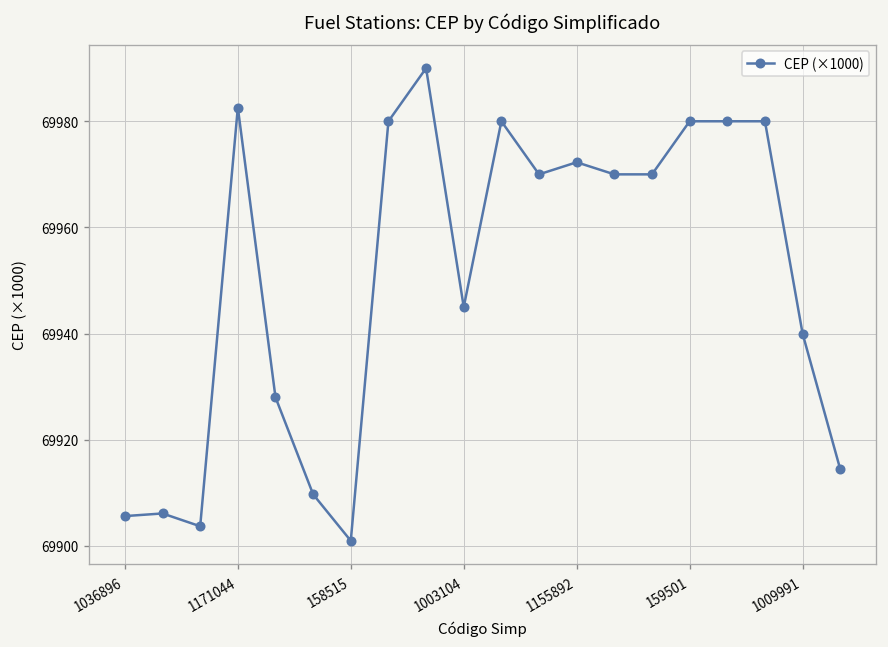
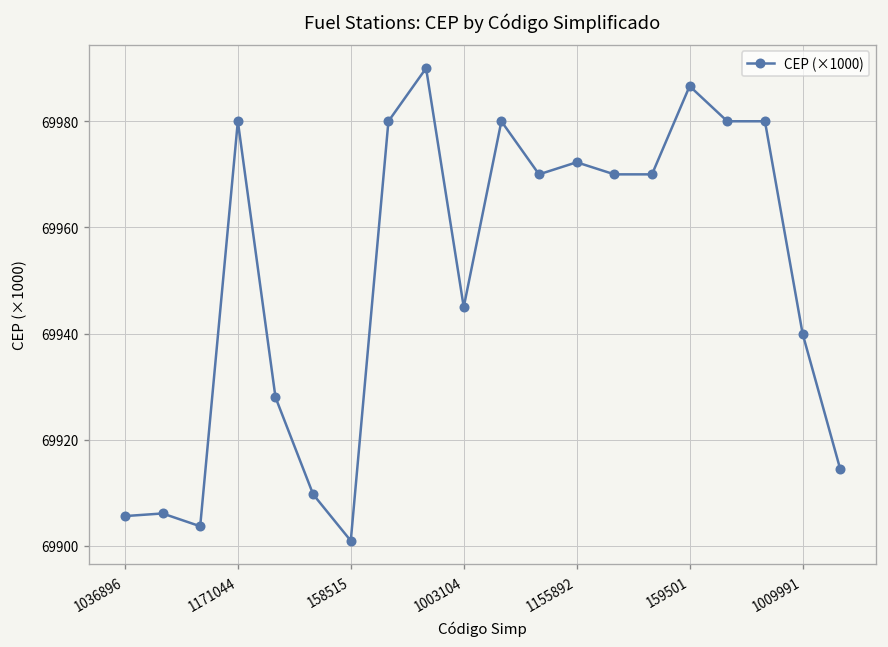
  {
    "1036896": 69906,
-   "1171044": 69983,
+   "1171044": 69980,
    "158515": 69901,
    "1003104": 69945,
    "1155892": 69972,
-   "159501": 69980,
+   "159501": 69987,
    "1009991": 69940
  }
